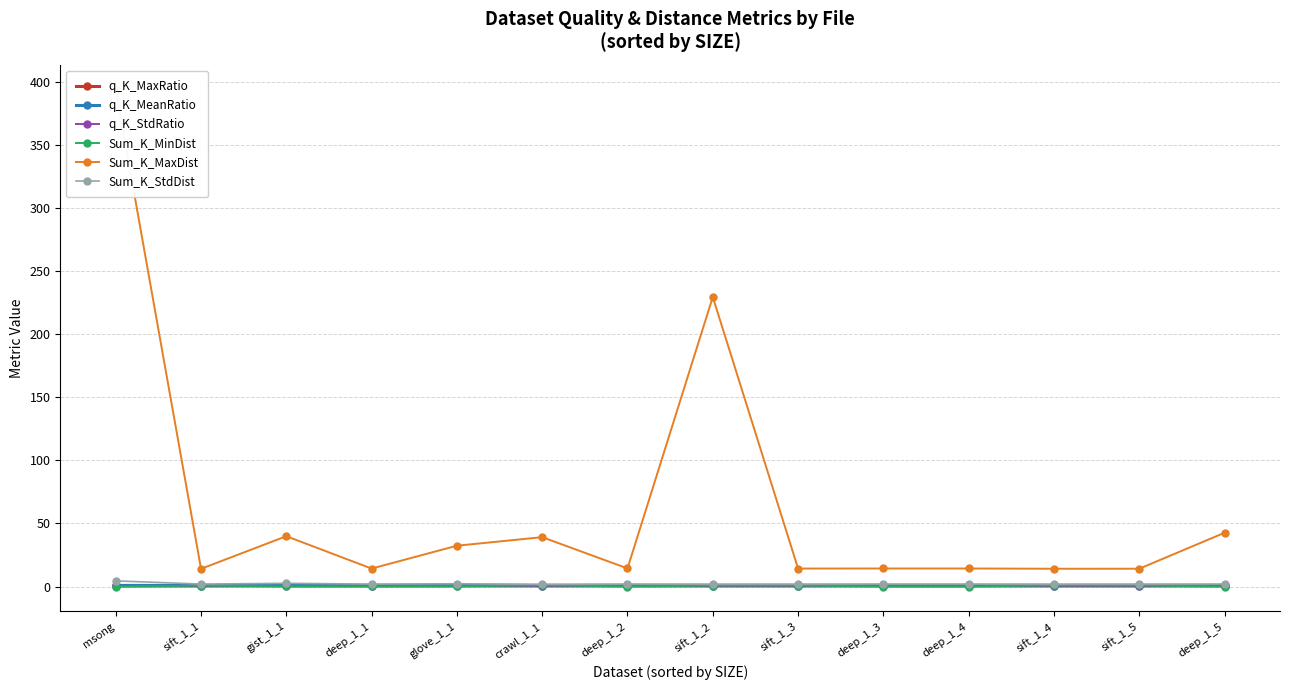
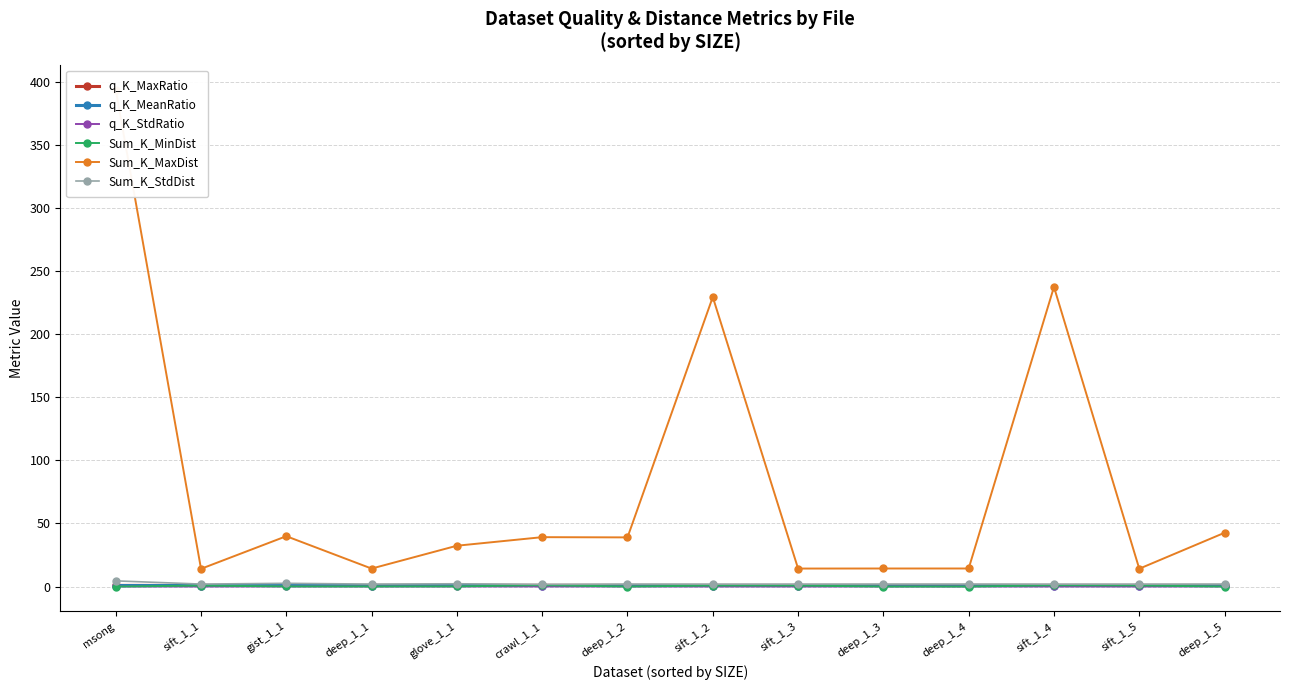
  {
    "Sum_K_MaxDist": {
      "sift_1_1": 14,
      "gist_1_1": 40,
      "deep_1_1": 14,
      "glove_1_1": 32,
      "crawl_1_1": 39,
-     "deep_1_2": 14,
+     "deep_1_2": 39,
      "sift_1_2": 229,
      "sift_1_3": 14,
      "deep_1_3": 14,
      "deep_1_4": 14,
-     "sift_1_4": 14,
+     "sift_1_4": 237,
      "sift_1_5": 14,
      "deep_1_5": 43
    },
    "Sum_K_StdDist": {
      "msong": 5
    }
  }
